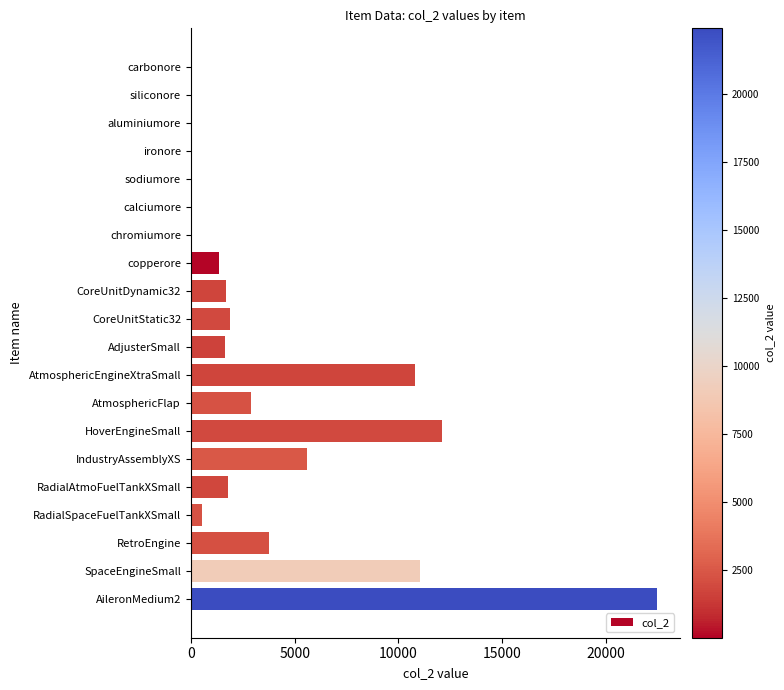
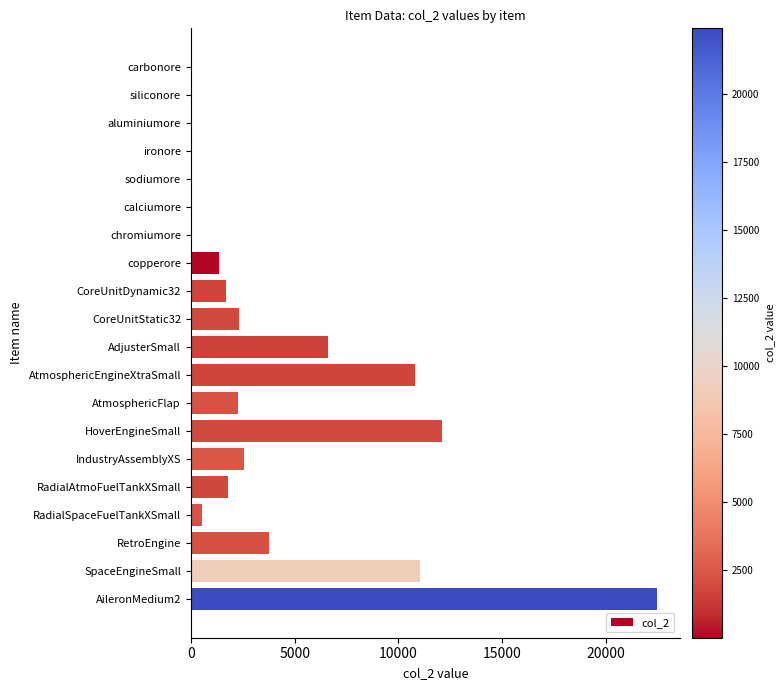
  {
    "copperore": 1300,
    "CoreUnitDynamic32": 1700,
-   "CoreUnitStatic32": 1900,
-   "AdjusterSmall": 1600,
+   "CoreUnitStatic32": 2300,
+   "AdjusterSmall": 6600,
    "AtmosphericEngineXtraSmall": 10800,
-   "AtmosphericFlap": 2900,
+   "AtmosphericFlap": 2300,
    "HoverEngineSmall": 12100,
-   "IndustryAssemblyXS": 5600,
+   "IndustryAssemblyXS": 2500,
    "RadialAtmoFuelTankXSmall": 1800,
    "RadialSpaceFuelTankXSmall": 500,
    "RetroEngine": 3800,
    "SpaceEngineSmall": 11000,
    "AileronMedium2": 22400
  }
